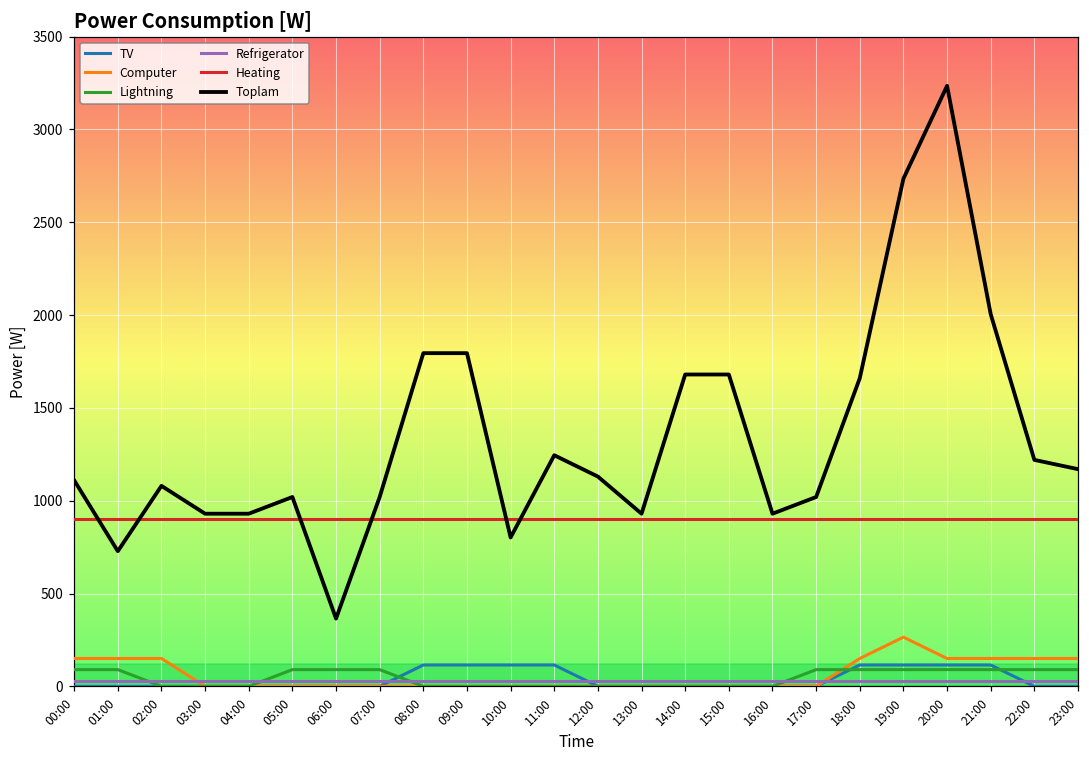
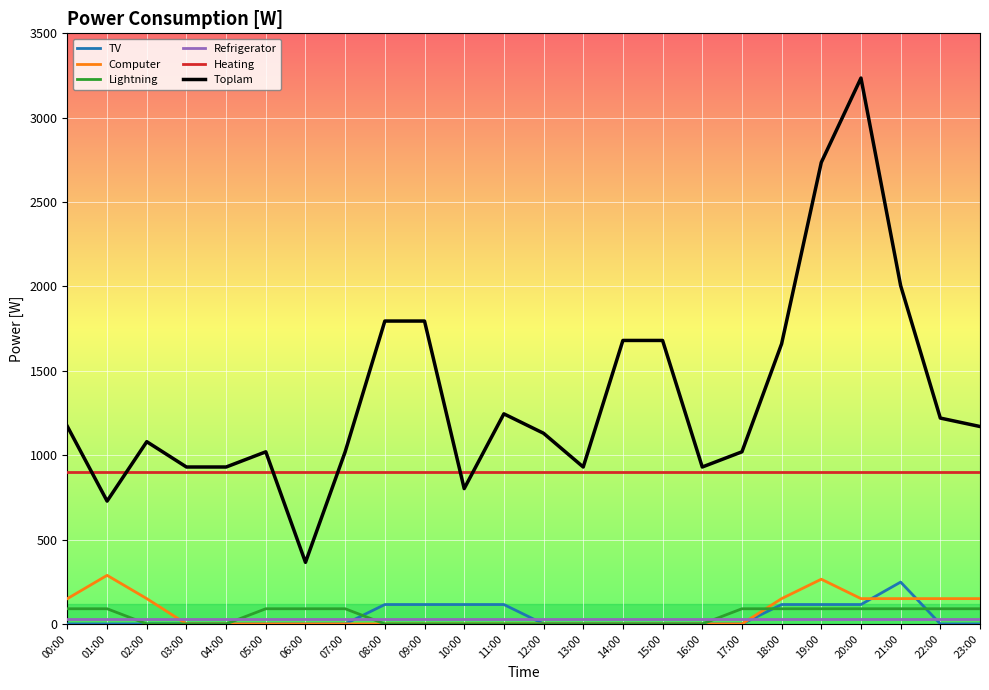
  {
    "TV": {
      "00:00": 0,
      "01:00": 0,
      "08:00": 120,
      "09:00": 120,
      "10:00": 120,
      "11:00": 120,
      "18:00": 120,
      "19:00": 120,
      "20:00": 120,
-     "21:00": 120,
+     "21:00": 250,
      "22:00": 0,
      "23:00": 0
    },
    "Computer": {
      "00:00": 150,
-     "01:00": 150,
+     "01:00": 290,
      "02:00": 150,
      "18:00": 150,
      "19:00": 270,
      "20:00": 150,
      "21:00": 150,
      "22:00": 150,
      "23:00": 150
    },
    "Lightning": {
      "00:00": 90,
      "01:00": 90,
      "05:00": 90,
      "06:00": 90,
      "07:00": 90,
      "17:00": 90,
      "18:00": 90,
      "19:00": 90,
      "20:00": 90,
      "21:00": 90,
      "22:00": 90,
      "23:00": 90
    },
    "Refrigerator": {
      "00:00": 30,
      "01:00": 30,
      "02:00": 30,
      "03:00": 30,
      "04:00": 30,
      "05:00": 30,
      "06:00": 30,
      "07:00": 30,
      "08:00": 30,
      "09:00": 30,
      "10:00": 30,
      "11:00": 30,
      "12:00": 30,
      "13:00": 30,
      "14:00": 30,
      "15:00": 30,
      "16:00": 30,
      "17:00": 30,
      "18:00": 30,
      "19:00": 30,
      "20:00": 30,
      "21:00": 30,
      "22:00": 30,
      "23:00": 30
    },
    "Heating": {
      "00:00": 900,
      "01:00": 900,
      "02:00": 900,
      "03:00": 900,
      "04:00": 900,
      "05:00": 900,
      "06:00": 900,
      "07:00": 900,
      "08:00": 900,
      "09:00": 900,
      "10:00": 900,
      "11:00": 900,
      "12:00": 900,
      "13:00": 900,
      "14:00": 900,
      "15:00": 900,
      "16:00": 900,
      "17:00": 900,
      "18:00": 900,
      "19:00": 900,
      "20:00": 900,
      "21:00": 900,
      "22:00": 900,
      "23:00": 900
    },
    "Toplam": {
-     "00:00": 1110,
+     "00:00": 1170,
      "01:00": 730,
      "02:00": 1080,
      "03:00": 930,
      "04:00": 930,
      "05:00": 1020,
      "06:00": 370,
      "07:00": 1020,
      "08:00": 1800,
      "09:00": 1800,
      "10:00": 800,
      "11:00": 1250,
      "12:00": 1130,
      "13:00": 930,
      "14:00": 1680,
      "15:00": 1680,
      "16:00": 930,
      "17:00": 1020,
      "18:00": 1660,
      "19:00": 2740,
      "20:00": 3240,
      "21:00": 2010,
      "22:00": 1220,
      "23:00": 1170
    }
  }
